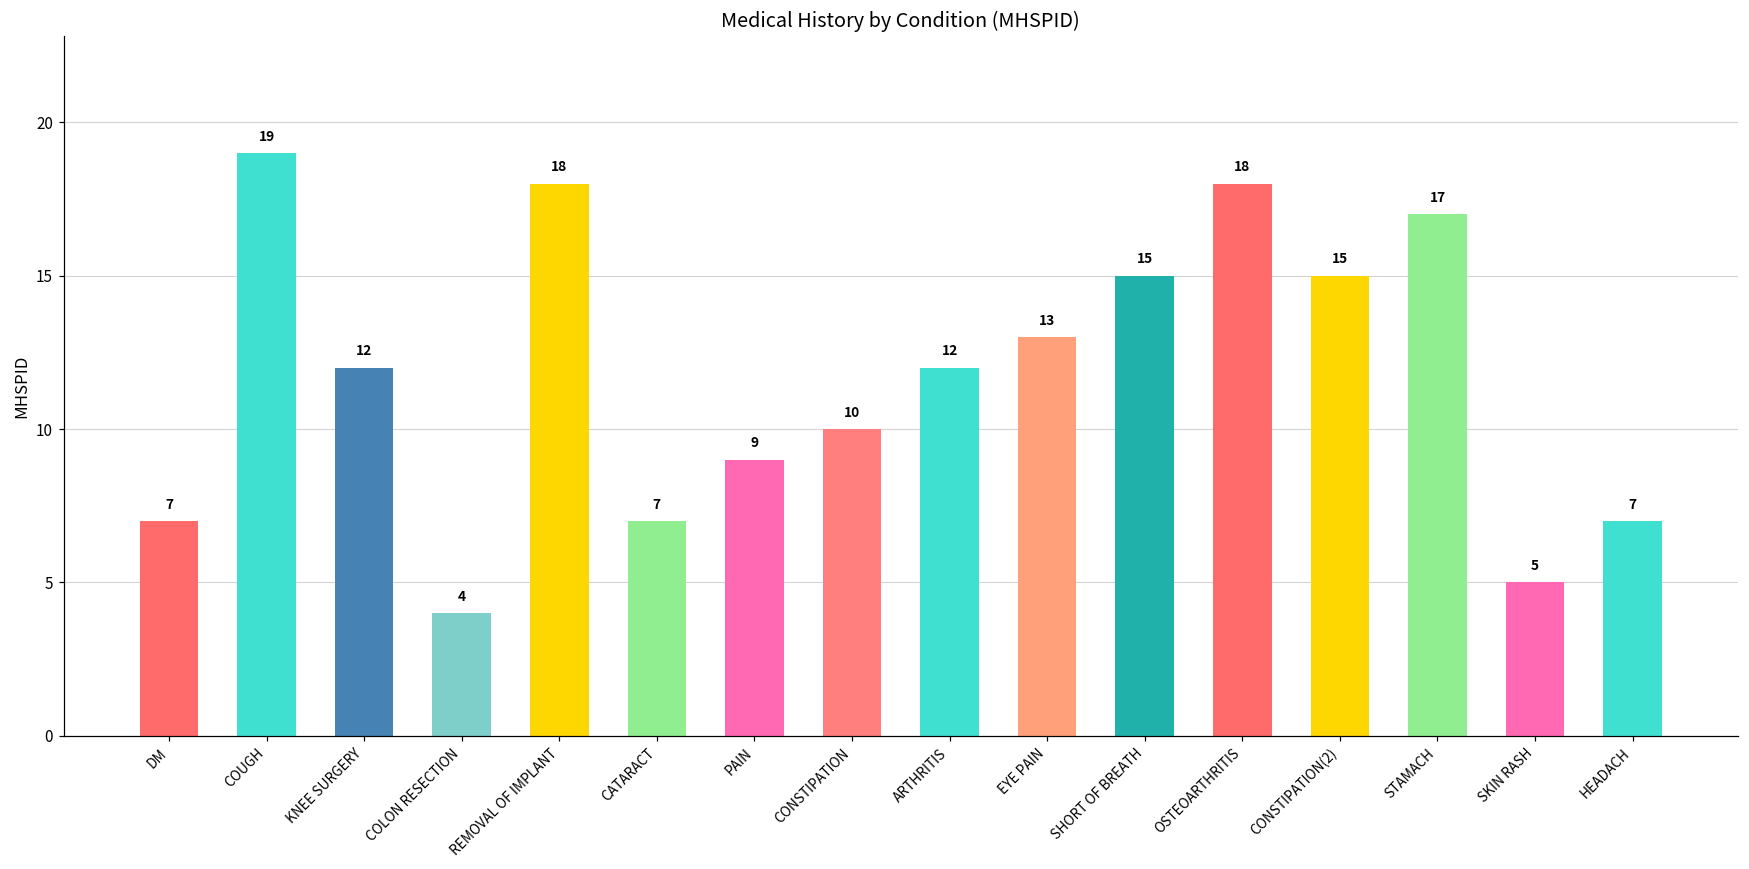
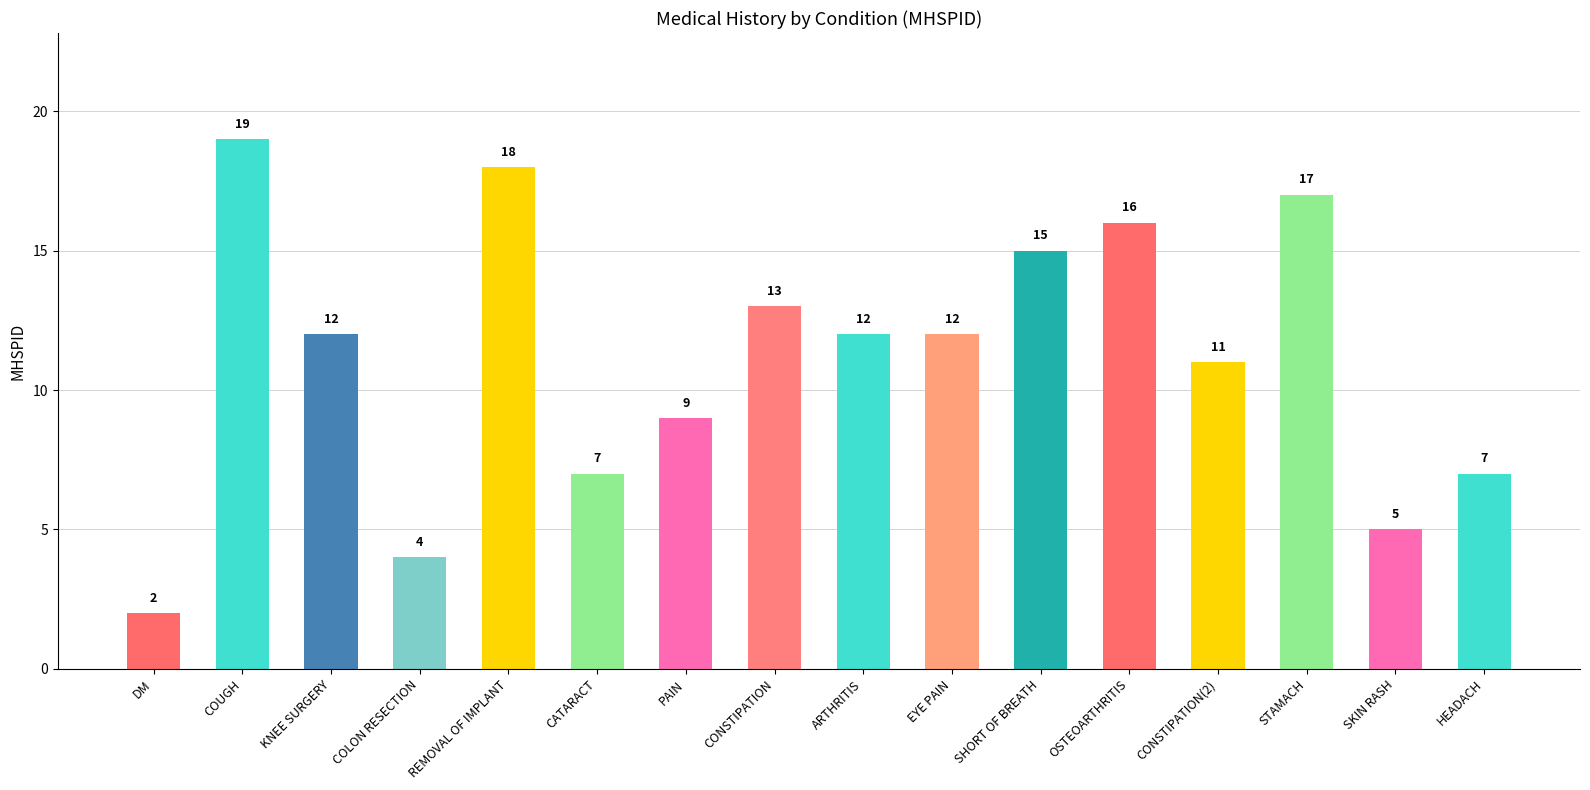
  {
-   "DM": 7,
+   "DM": 2,
    "COUGH": 19,
    "KNEE SURGERY": 12,
    "COLON RESECTION": 4,
    "REMOVAL OF IMPLANT": 18,
    "CATARACT": 7,
    "PAIN": 9,
-   "CONSTIPATION": 10,
+   "CONSTIPATION": 13,
    "ARTHRITIS": 12,
-   "EYE PAIN": 13,
+   "EYE PAIN": 12,
    "SHORT OF BREATH": 15,
-   "OSTEOARTHRITIS": 18,
-   "CONSTIPATION(2)": 15,
+   "OSTEOARTHRITIS": 16,
+   "CONSTIPATION(2)": 11,
    "STAMACH": 17,
    "SKIN RASH": 5,
    "HEADACH": 7
  }
